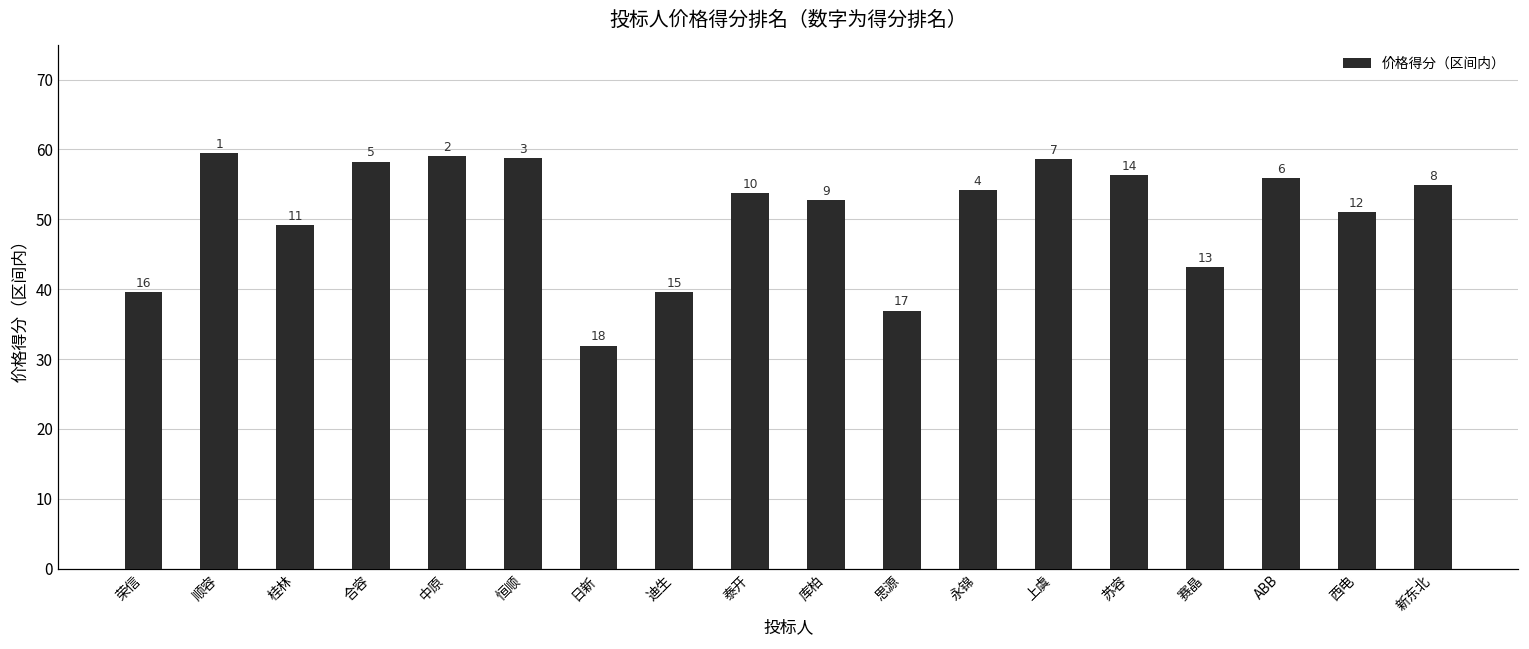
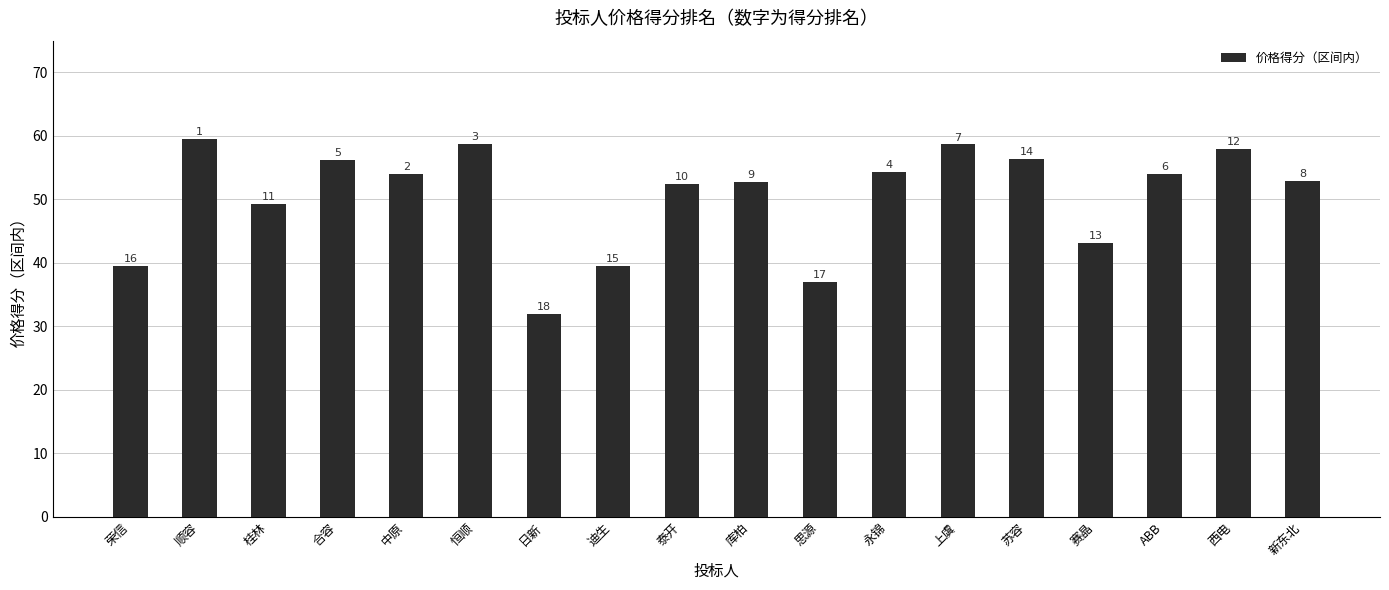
  {
-   "合容": 58,
-   "中原": 59,
-   "泰开": 54,
-   "ABB": 56,
-   "西电": 51,
-   "新东北": 55
+   "合容": 56,
+   "中原": 54,
+   "泰开": 52,
+   "ABB": 54,
+   "西电": 58,
+   "新东北": 53
  }
